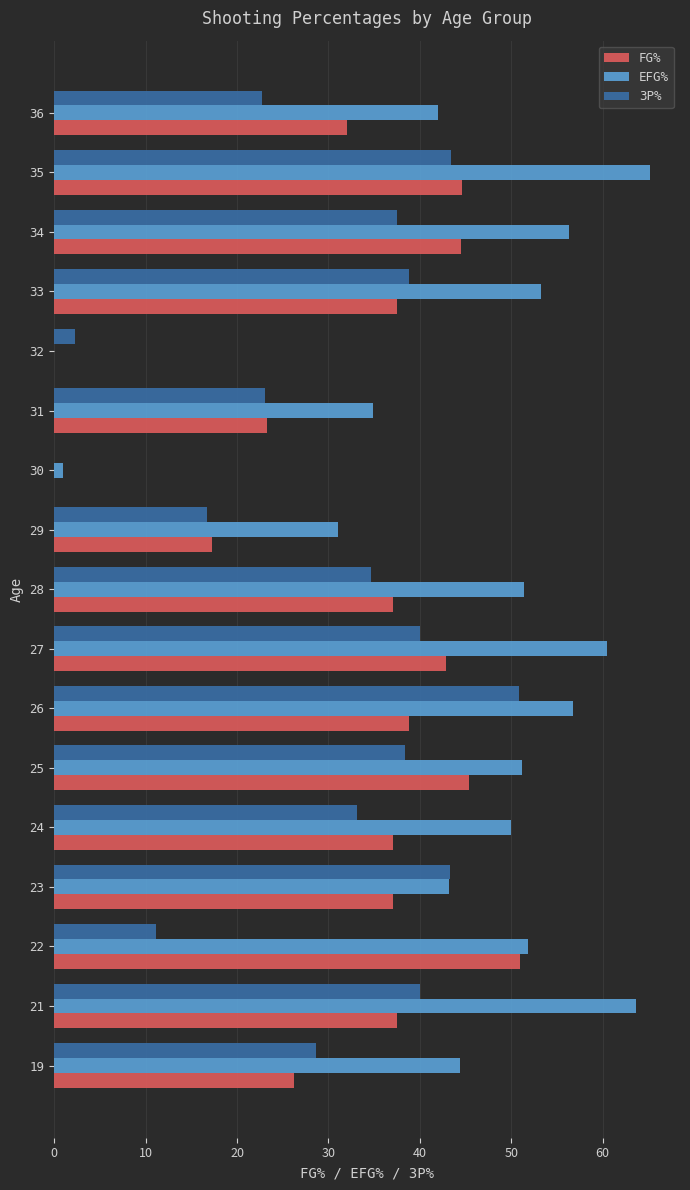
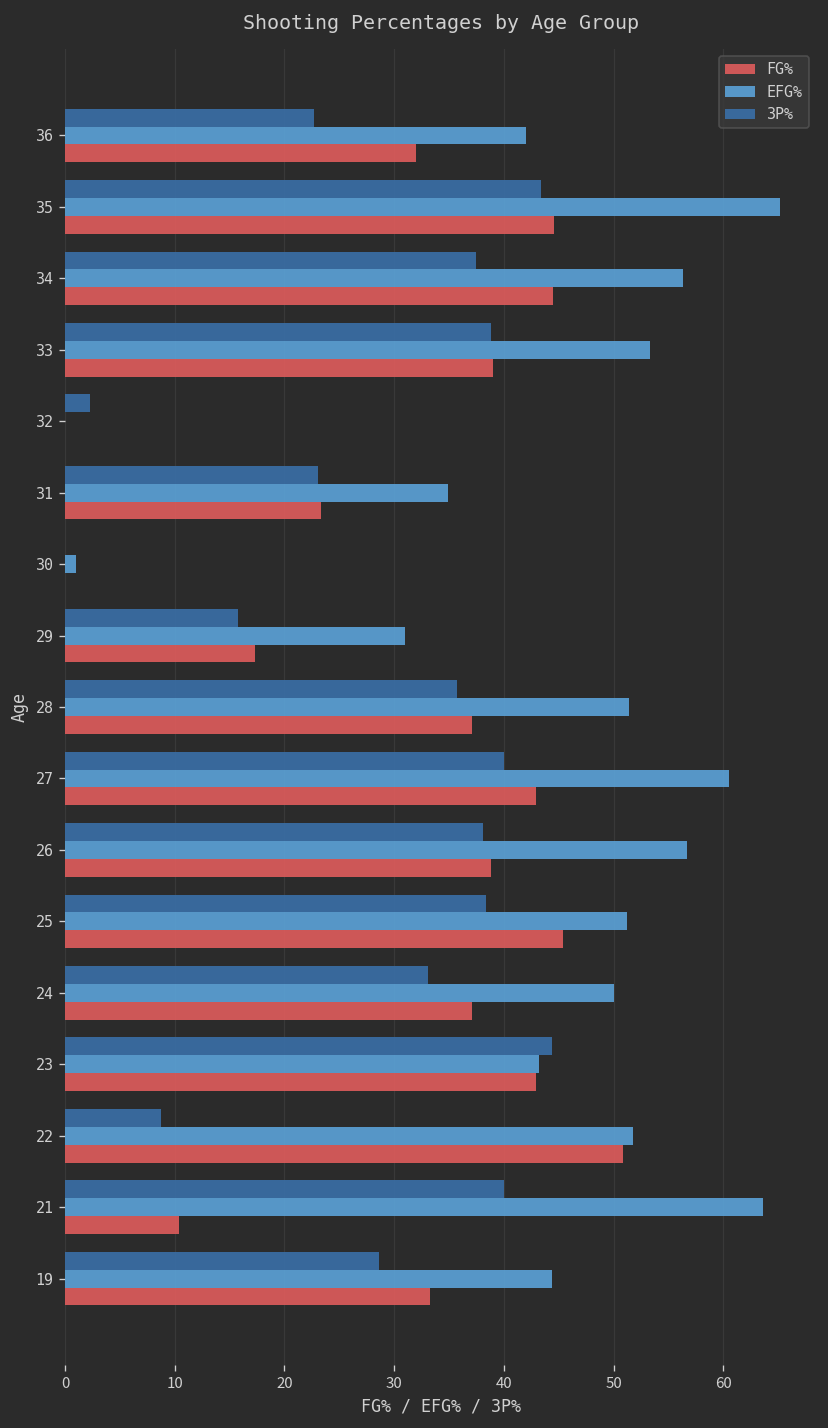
  {
    "FG%": {
      "36": 32,
      "35": 45,
      "34": 45,
-     "33": 38,
+     "33": 39,
      "32": 0,
      "31": 23,
      "30": 0,
      "29": 17,
      "28": 37,
      "27": 43,
      "26": 39,
      "25": 45,
      "24": 37,
-     "23": 37,
+     "23": 43,
      "22": 51,
-     "21": 38,
-     "19": 26
+     "21": 10,
+     "19": 33
    },
    "EFG%": {
      "36": 42,
      "35": 65,
      "34": 56,
      "33": 53,
      "32": 0,
      "31": 35,
      "30": 1,
      "29": 31,
      "28": 51,
      "27": 61,
      "26": 57,
      "25": 51,
      "24": 50,
      "23": 43,
      "22": 52,
      "21": 64,
      "19": 44
    },
    "3P%": {
      "36": 23,
      "35": 43,
      "34": 38,
      "33": 39,
      "32": 2,
      "31": 23,
      "30": 0,
-     "29": 17,
-     "28": 35,
+     "29": 16,
+     "28": 36,
      "27": 40,
-     "26": 51,
+     "26": 38,
      "25": 38,
      "24": 33,
-     "23": 43,
-     "22": 11,
+     "23": 44,
+     "22": 9,
      "21": 40,
      "19": 29
    }
  }
